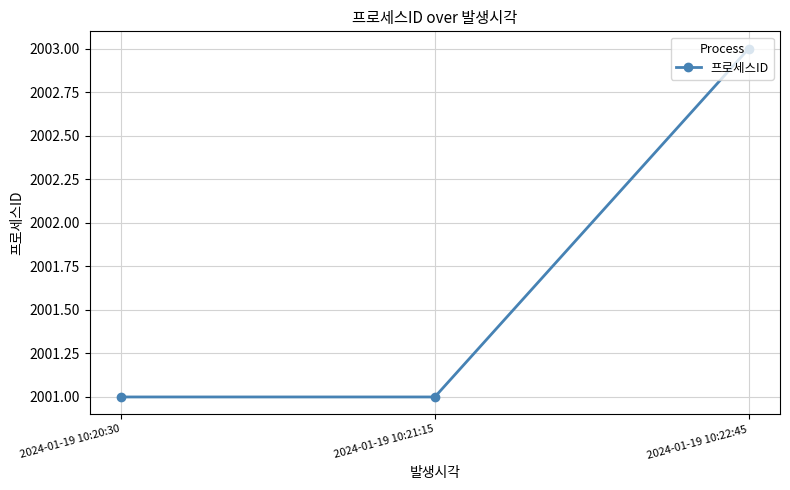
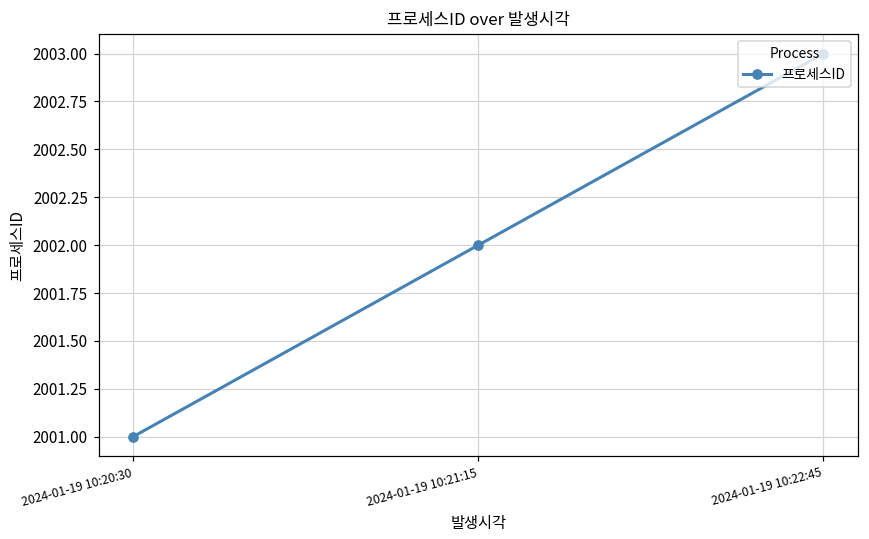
  {
    "2024-01-19 10:20:30": 2001,
-   "2024-01-19 10:21:15": 2001
+   "2024-01-19 10:21:15": 2002
  }
